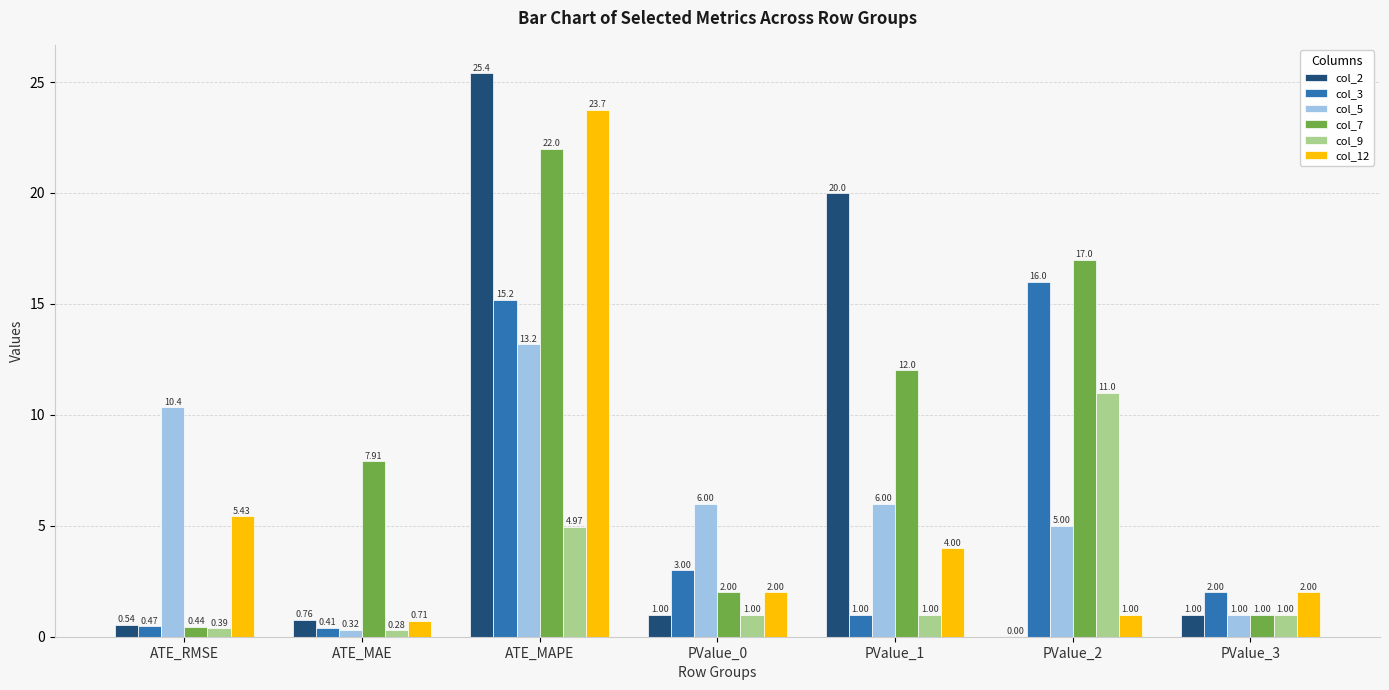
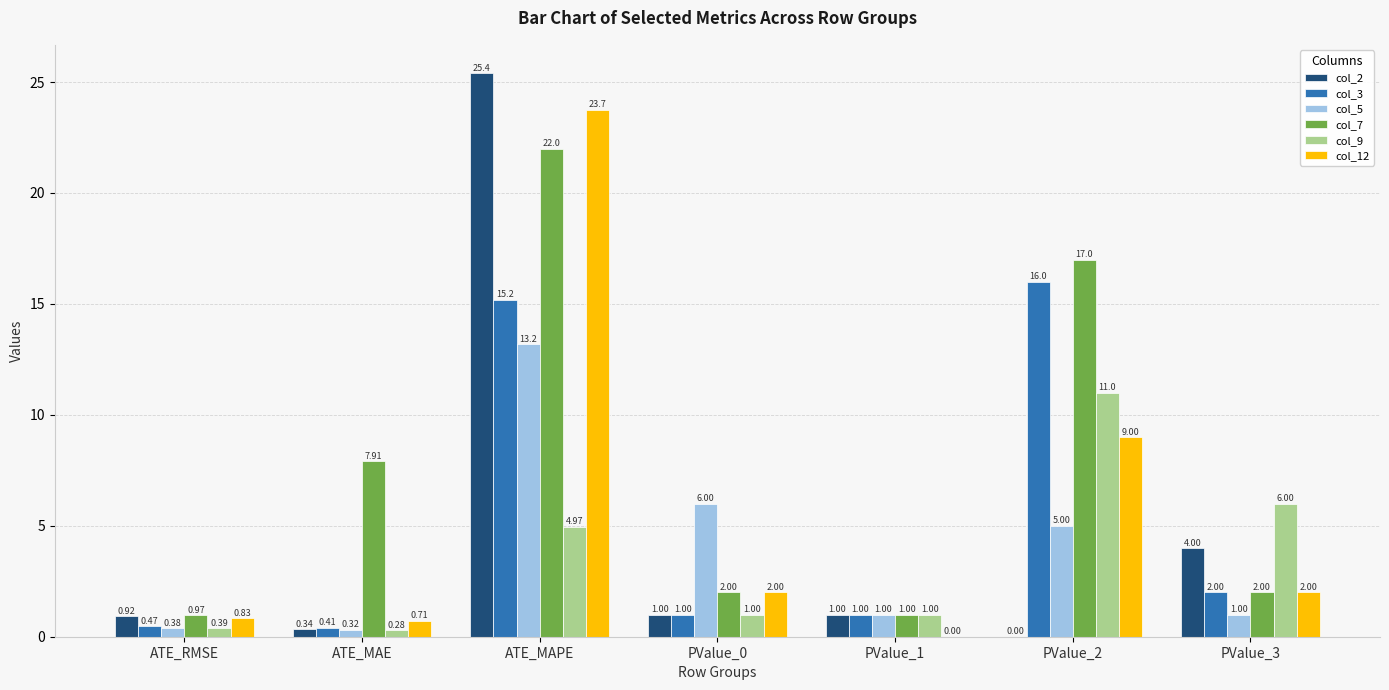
  {
    "col_2": {
-     "ATE_RMSE": 0.54,
-     "ATE_MAE": 0.76,
+     "ATE_RMSE": 0.92,
+     "ATE_MAE": 0.34,
      "ATE_MAPE": 25.4,
      "PValue_0": 1.00,
-     "PValue_1": 20.0,
+     "PValue_1": 1.00,
      "PValue_2": 0.00,
-     "PValue_3": 1.00
+     "PValue_3": 4.00
    },
    "col_3": {
      "ATE_RMSE": 0.47,
      "ATE_MAE": 0.41,
      "ATE_MAPE": 15.2,
-     "PValue_0": 3.00,
+     "PValue_0": 1.00,
      "PValue_1": 1.00,
      "PValue_2": 16.0,
      "PValue_3": 2.00
    },
    "col_5": {
-     "ATE_RMSE": 10.4,
+     "ATE_RMSE": 0.38,
      "ATE_MAE": 0.32,
      "ATE_MAPE": 13.2,
      "PValue_0": 6.00,
-     "PValue_1": 6.00,
+     "PValue_1": 1.00,
      "PValue_2": 5.00,
      "PValue_3": 1.00
    },
    "col_7": {
-     "ATE_RMSE": 0.44,
+     "ATE_RMSE": 0.97,
      "ATE_MAE": 7.91,
      "ATE_MAPE": 22.0,
      "PValue_0": 2.00,
-     "PValue_1": 12.0,
+     "PValue_1": 1.00,
      "PValue_2": 17.0,
-     "PValue_3": 1.00
+     "PValue_3": 2.00
    },
    "col_9": {
      "ATE_RMSE": 0.39,
      "ATE_MAE": 0.28,
      "ATE_MAPE": 4.97,
      "PValue_0": 1.00,
      "PValue_1": 1.00,
      "PValue_2": 11.0,
-     "PValue_3": 1.00
+     "PValue_3": 6.00
    },
    "col_12": {
-     "ATE_RMSE": 5.43,
+     "ATE_RMSE": 0.83,
      "ATE_MAE": 0.71,
      "ATE_MAPE": 23.7,
      "PValue_0": 2.00,
-     "PValue_1": 4.00,
-     "PValue_2": 1.00,
+     "PValue_1": 0.00,
+     "PValue_2": 9.00,
      "PValue_3": 2.00
    }
  }
